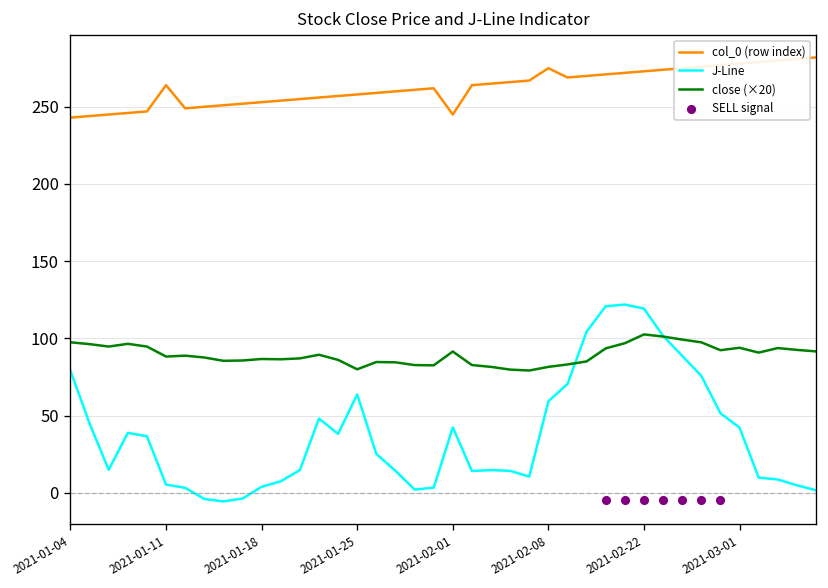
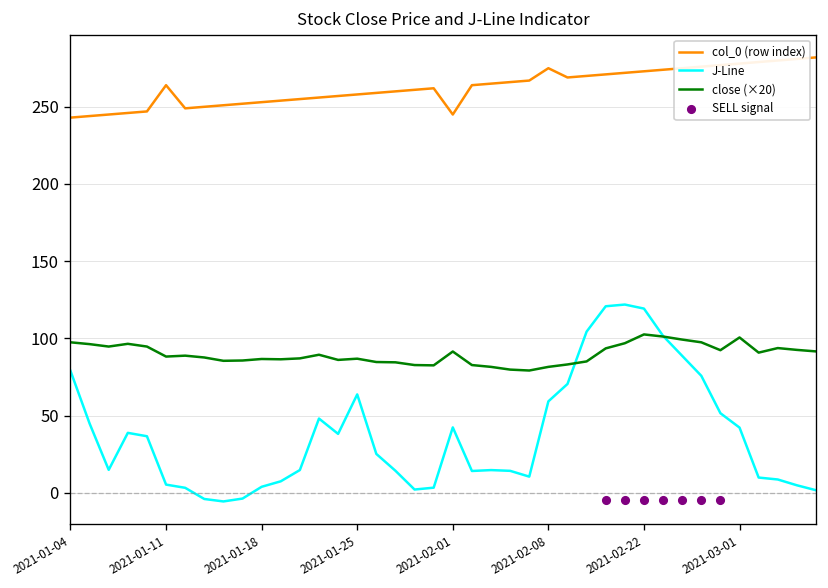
  {
    "col_0 (row index)": {
      "2021-01-04": 243,
      "2021-01-11": 264,
      "2021-01-18": 253,
      "2021-01-25": 258,
      "2021-02-01": 245,
      "2021-02-08": 275,
      "2021-02-22": 273
    },
    "J-Line": {
      "2021-01-04": 79,
      "2021-01-11": 5,
      "2021-01-18": 4,
      "2021-01-25": 64,
      "2021-02-01": 42,
      "2021-02-08": 59,
      "2021-02-22": 119,
      "2021-03-01": 42
    },
    "close (×20)": {
      "2021-01-04": 97,
      "2021-01-11": 88,
      "2021-01-18": 87,
-     "2021-01-25": 80,
+     "2021-01-25": 87,
      "2021-02-01": 91,
      "2021-02-08": 82,
      "2021-02-22": 103,
-     "2021-03-01": 94
+     "2021-03-01": 101
    }
  }
